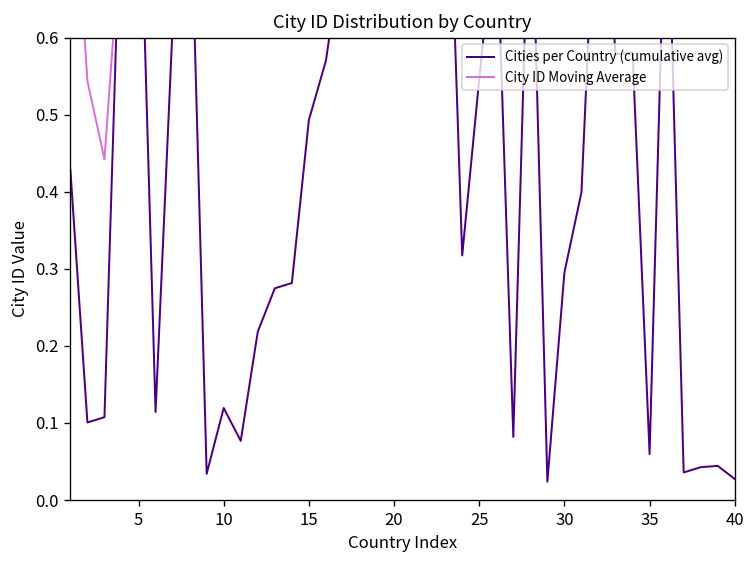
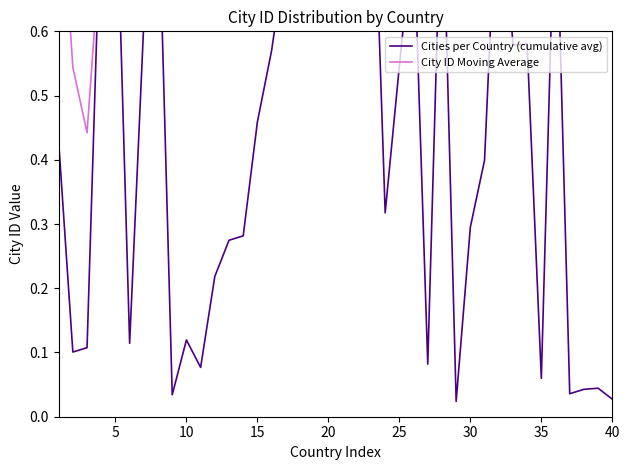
  {
    "Cities per Country (cumulative avg)": {
      "10": 0.12,
-     "15": 0.49,
+     "15": 0.46,
      "30": 0.30,
      "35": 0.06,
      "40": 0.03
    }
  }
